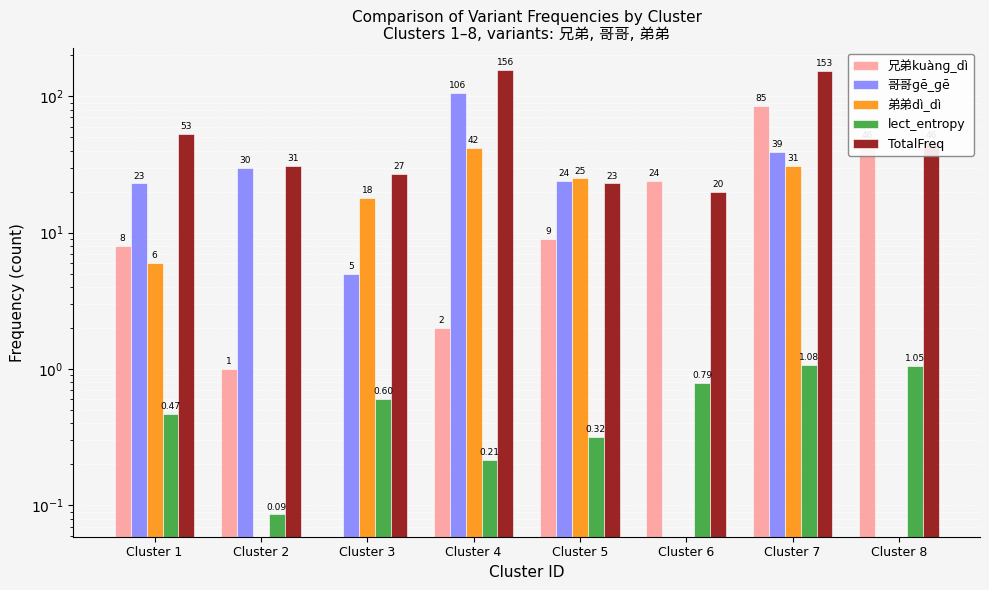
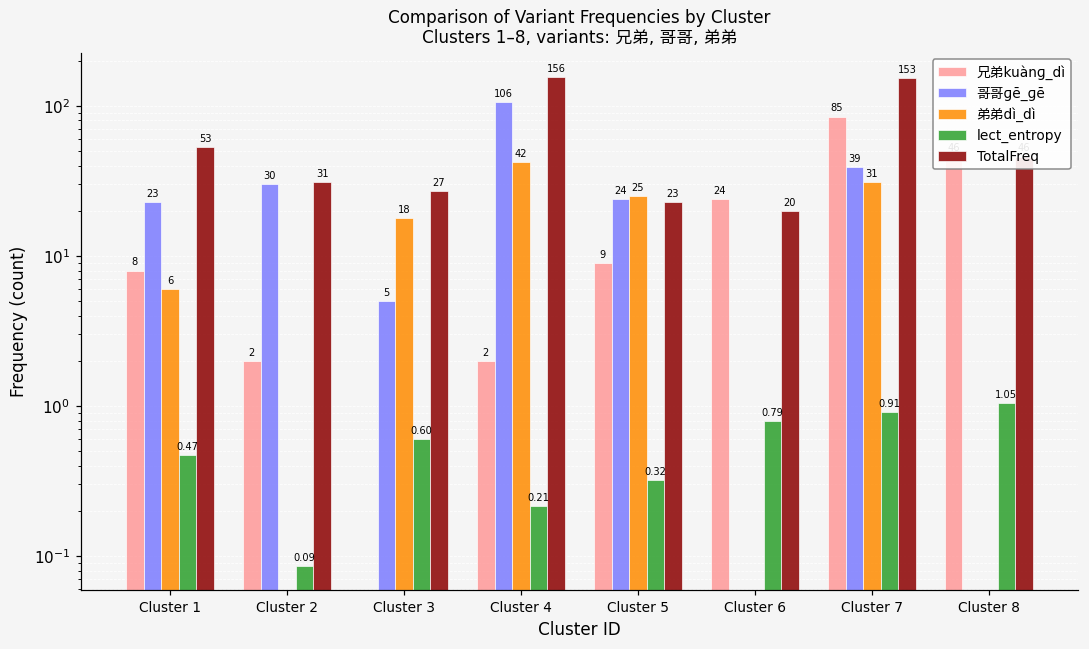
  {
    "兄弟kuànɡ_dì": {
      "Cluster 1": 8,
-     "Cluster 2": 1,
+     "Cluster 2": 2,
      "Cluster 4": 2,
      "Cluster 5": 9,
      "Cluster 6": 24,
      "Cluster 7": 85
    },
    "哥哥ɡē_ɡē": {
      "Cluster 1": 23,
      "Cluster 2": 30,
      "Cluster 3": 5,
      "Cluster 4": 106,
      "Cluster 5": 24,
      "Cluster 7": 39
    },
    "弟弟dì_dì": {
      "Cluster 1": 6,
      "Cluster 3": 18,
      "Cluster 4": 42,
      "Cluster 5": 25,
      "Cluster 7": 31
    },
    "lect_entropy": {
      "Cluster 1": 0.47,
      "Cluster 2": 0.09,
      "Cluster 3": 0.60,
      "Cluster 4": 0.21,
      "Cluster 5": 0.32,
      "Cluster 6": 0.79,
-     "Cluster 7": 1.08,
+     "Cluster 7": 0.91,
      "Cluster 8": 1.05
    },
    "TotalFreq": {
      "Cluster 1": 53,
      "Cluster 2": 31,
      "Cluster 3": 27,
      "Cluster 4": 156,
      "Cluster 5": 23,
      "Cluster 6": 20,
      "Cluster 7": 153
    }
  }
